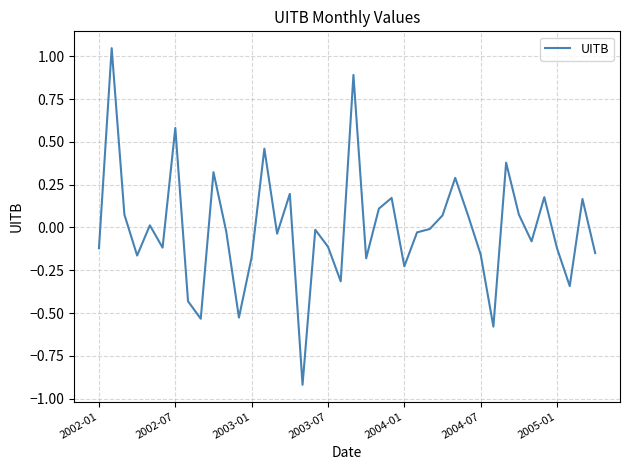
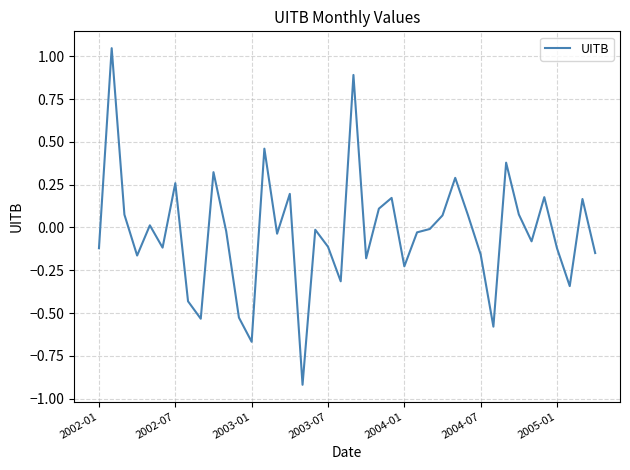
  {
    "2002-01": -0.12,
-   "2002-07": 0.58,
-   "2003-01": -0.17,
+   "2002-07": 0.26,
+   "2003-01": -0.67,
    "2003-07": -0.11,
    "2004-01": -0.23,
    "2004-07": -0.16,
    "2005-01": -0.12
  }
